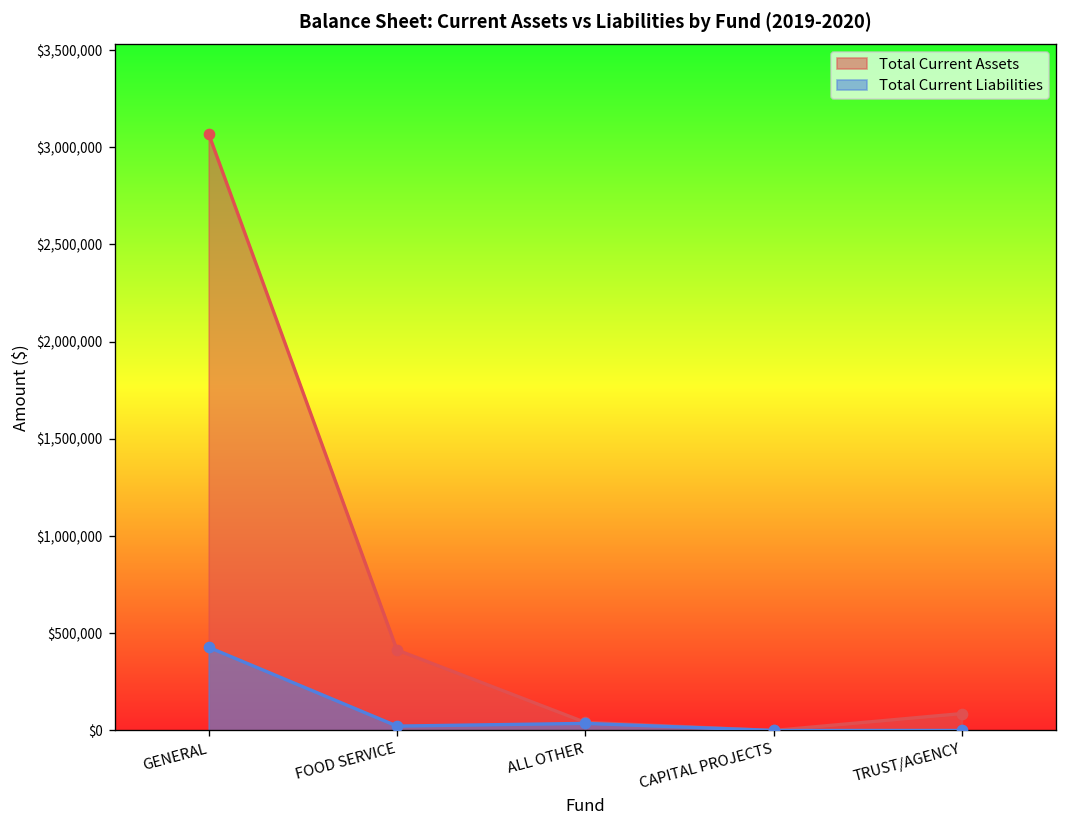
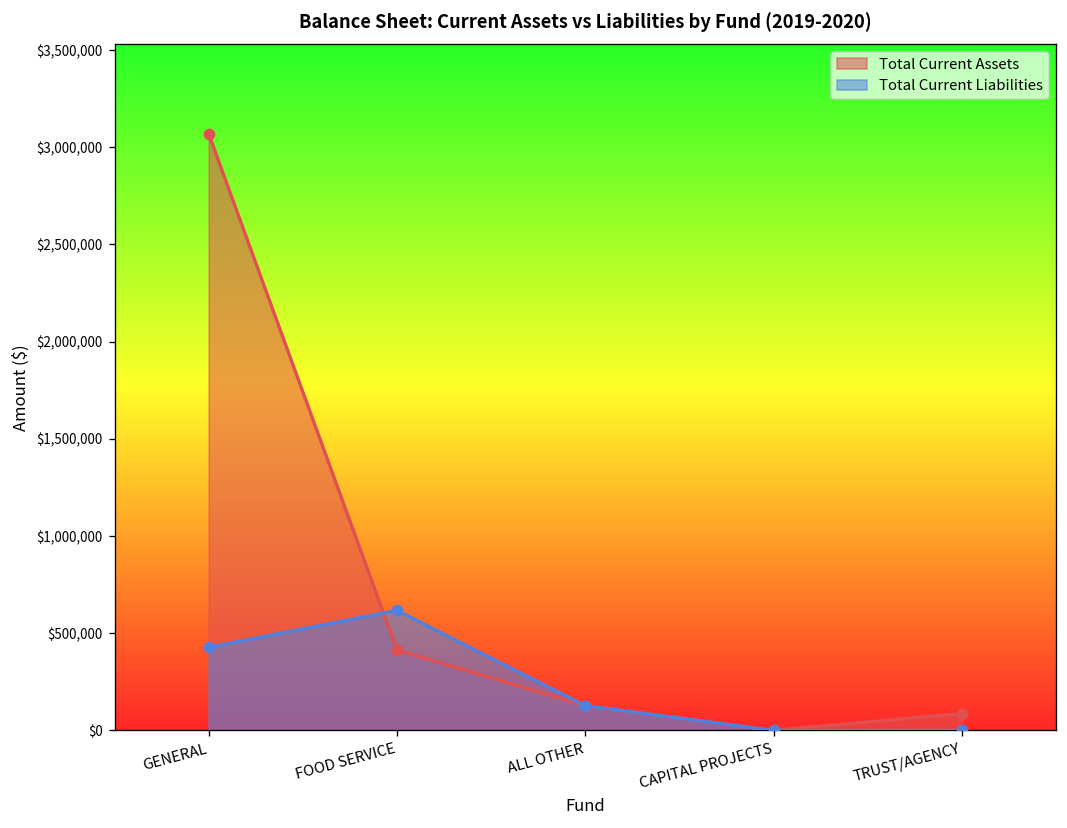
  {
    "Total Current Assets": {
      "GENERAL": "$3,070,000",
      "FOOD SERVICE": "$410,000",
-     "ALL OTHER": "$40,000",
+     "ALL OTHER": "$130,000",
      "TRUST/AGENCY": "$90,000"
    },
    "Total Current Liabilities": {
      "GENERAL": "$430,000",
-     "FOOD SERVICE": "$20,000",
-     "ALL OTHER": "$40,000",
+     "FOOD SERVICE": "$620,000",
+     "ALL OTHER": "$130,000",
      "TRUST/AGENCY": "$0"
    }
  }
